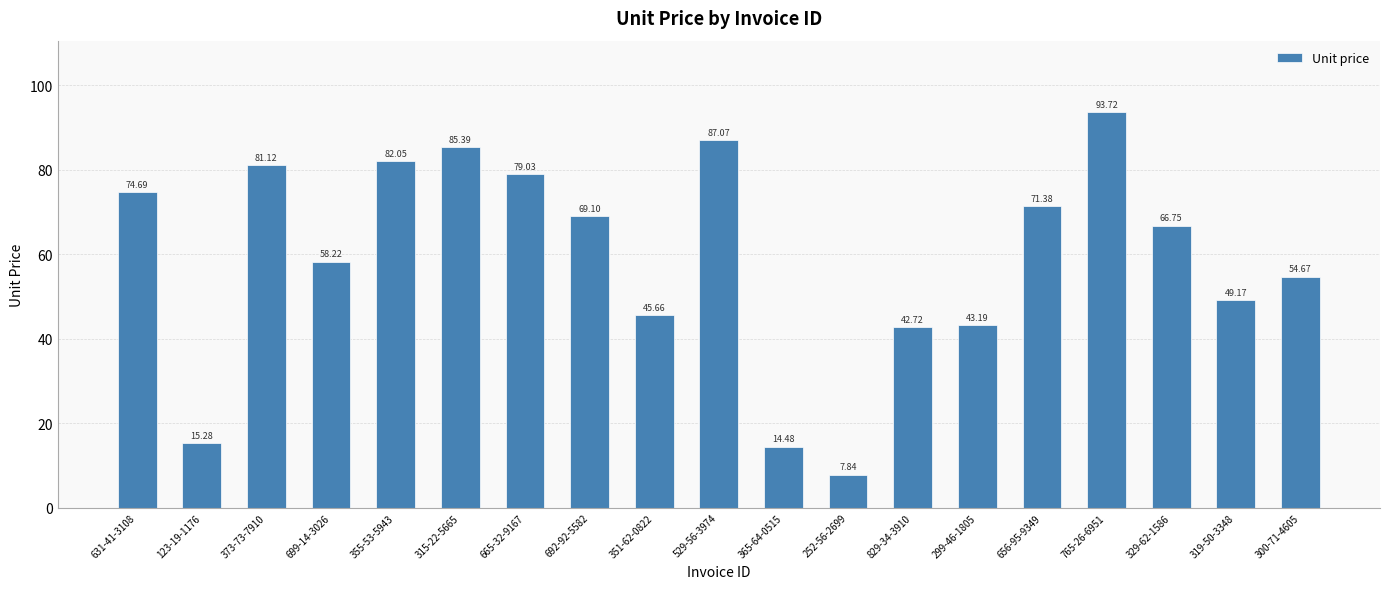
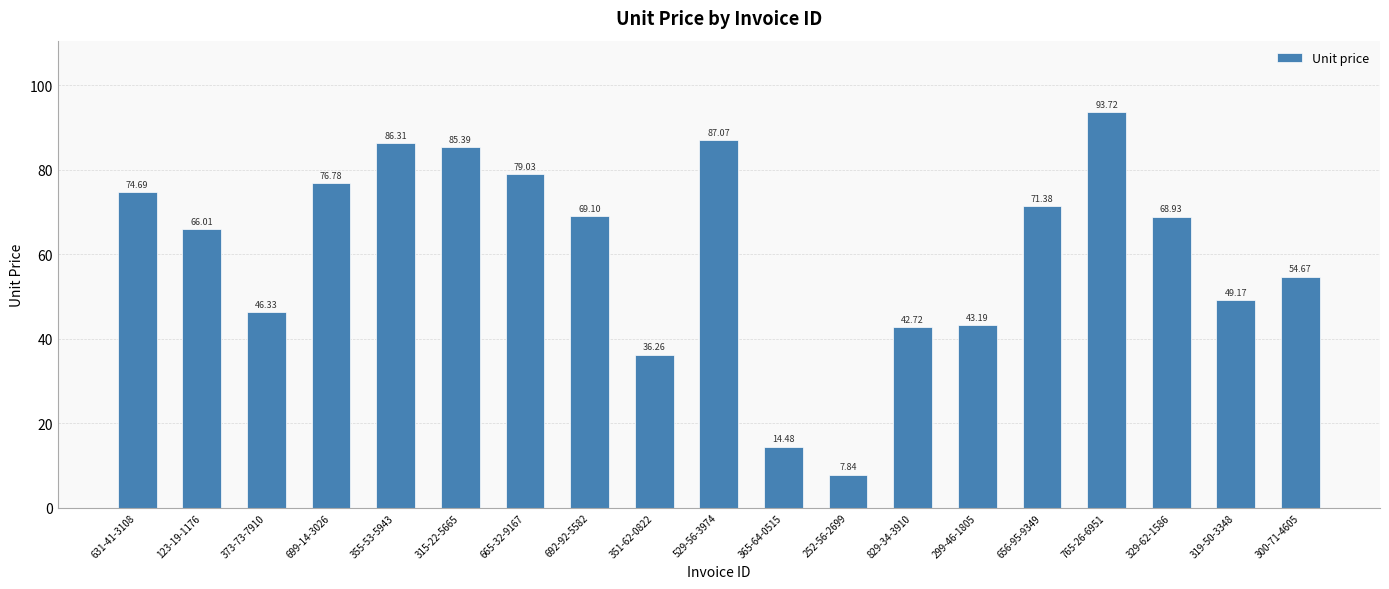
  {
    "631-41-3108": 74.69,
-   "123-19-1176": 15.28,
-   "373-73-7910": 81.12,
-   "699-14-3026": 58.22,
-   "355-53-5943": 82.05,
+   "123-19-1176": 66.01,
+   "373-73-7910": 46.33,
+   "699-14-3026": 76.78,
+   "355-53-5943": 86.31,
    "315-22-5665": 85.39,
    "665-32-9167": 79.03,
    "692-92-5582": 69.10,
-   "351-62-0822": 45.66,
+   "351-62-0822": 36.26,
    "529-56-3974": 87.07,
    "365-64-0515": 14.48,
    "252-56-2699": 7.84,
    "829-34-3910": 42.72,
    "299-46-1805": 43.19,
    "656-95-9349": 71.38,
    "765-26-6951": 93.72,
-   "329-62-1586": 66.75,
+   "329-62-1586": 68.93,
    "319-50-3348": 49.17,
    "300-71-4605": 54.67
  }
